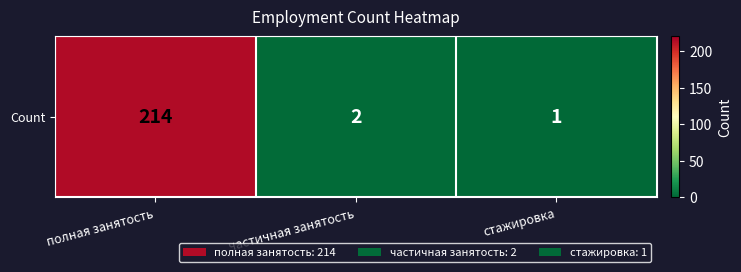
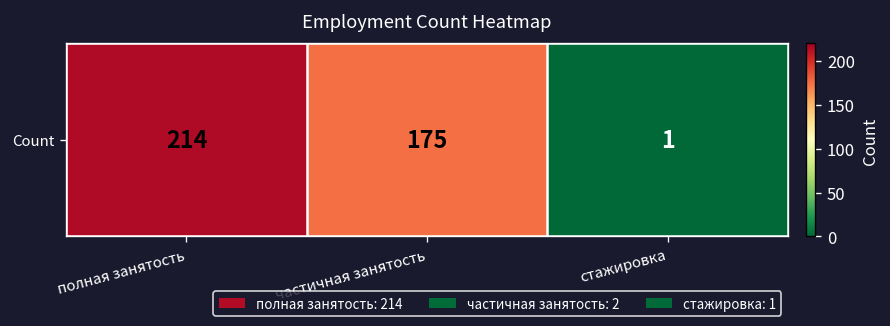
  {
    "Count": {
      "полная занятость": 214,
-     "частичная занятость": 2,
+     "частичная занятость": 175,
      "стажировка": 1
    }
  }
